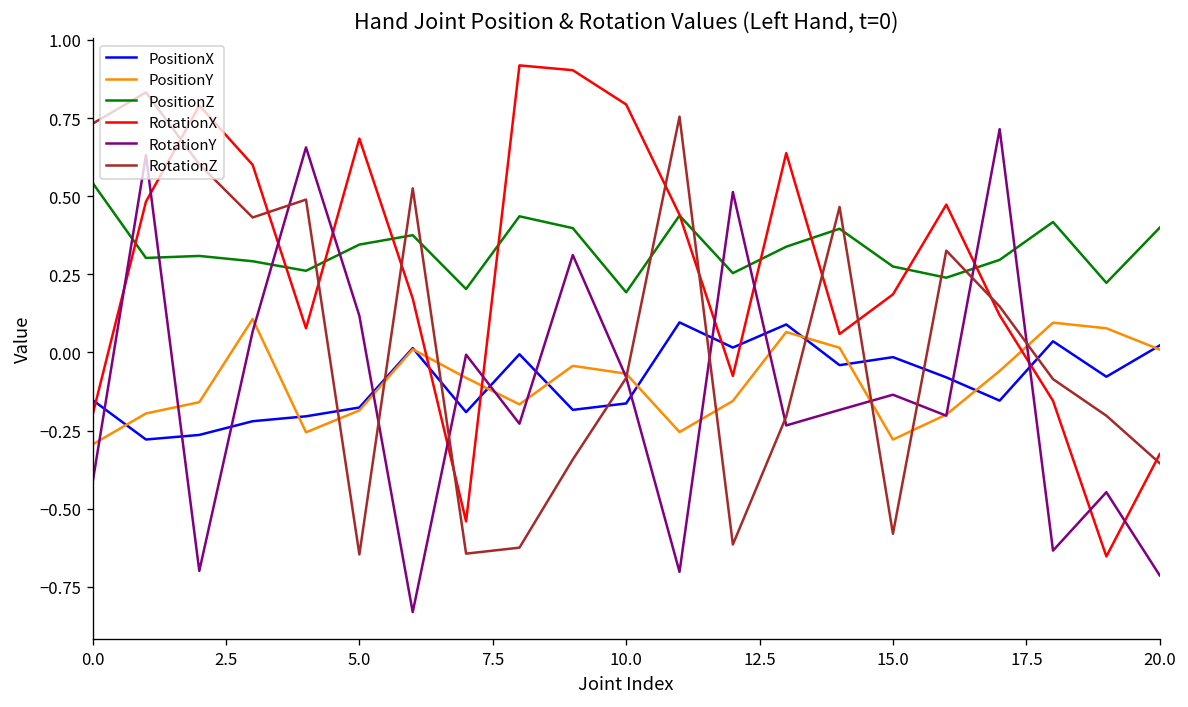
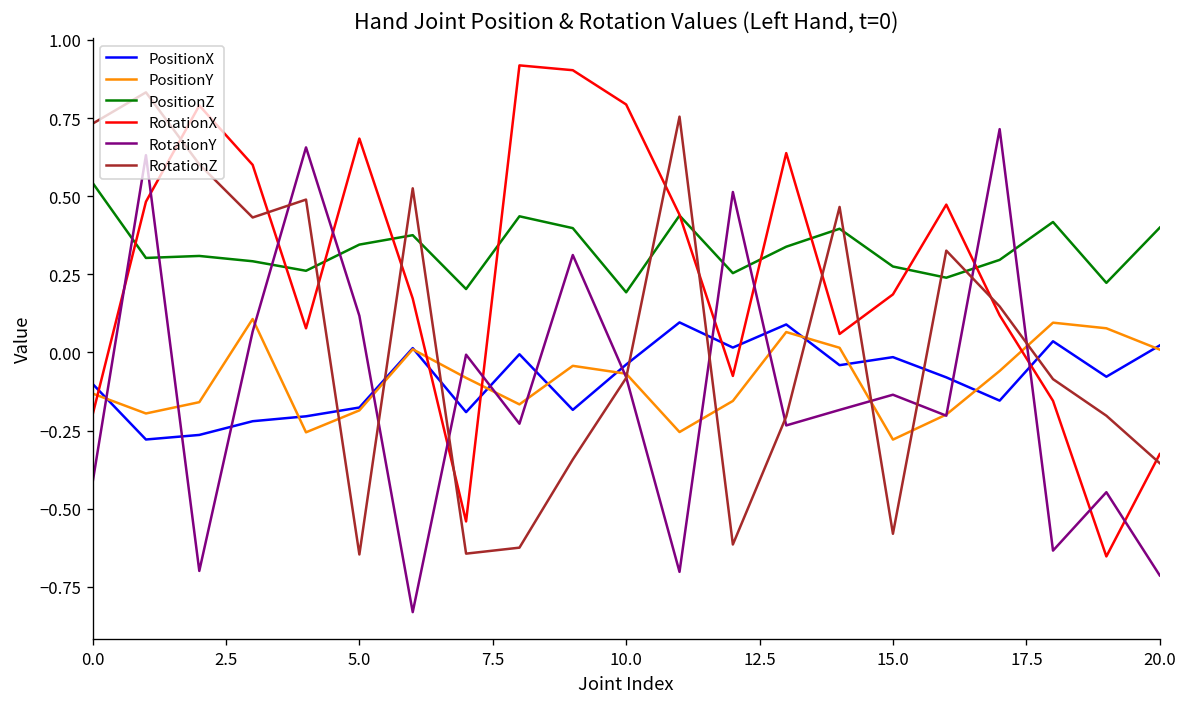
  {
    "PositionX": {
-     "0.0": -0.15,
-     "10.0": -0.16,
+     "0.0": -0.10,
+     "10.0": -0.04,
      "15.0": -0.01,
      "20.0": 0.02
    },
    "PositionY": {
-     "0.0": -0.29,
+     "0.0": -0.13,
      "10.0": -0.07,
      "15.0": -0.28,
      "20.0": 0.01
    },
    "PositionZ": {
      "0.0": 0.54,
      "5.0": 0.35,
      "10.0": 0.19,
      "15.0": 0.28,
      "20.0": 0.40
    },
    "RotationX": {
      "0.0": -0.20,
      "5.0": 0.68,
      "10.0": 0.79,
      "15.0": 0.19,
      "20.0": -0.33
    },
    "RotationY": {
      "0.0": -0.42,
      "5.0": 0.12,
      "15.0": -0.14,
      "20.0": -0.71
    },
    "RotationZ": {
      "0.0": 0.73,
      "5.0": -0.65,
      "15.0": -0.58,
      "20.0": -0.35
    }
  }
